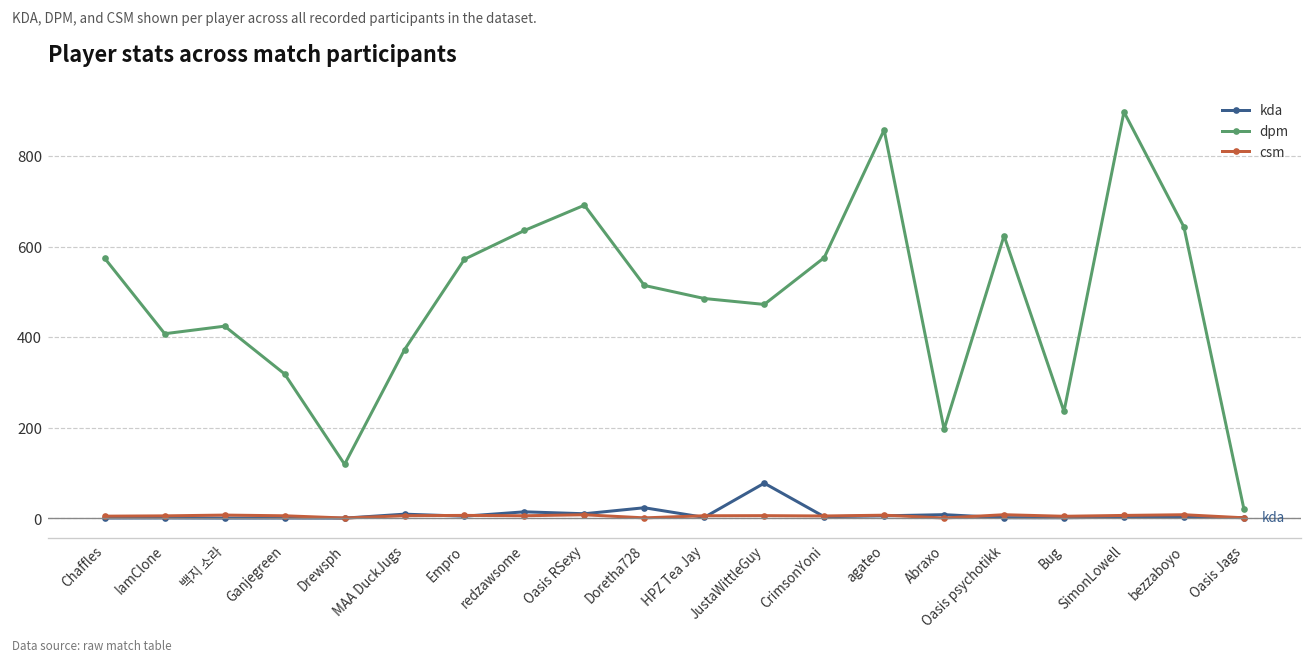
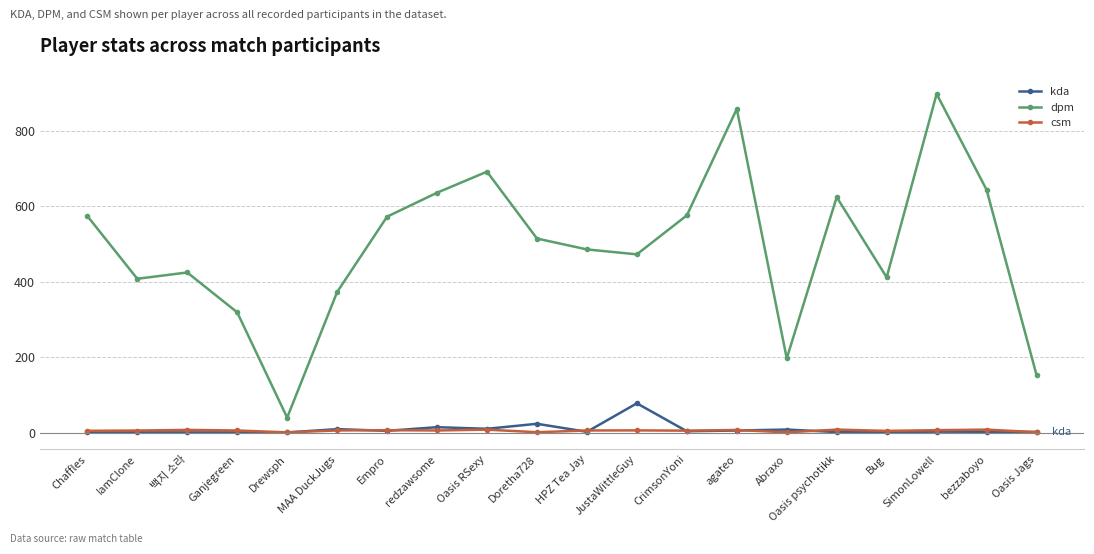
  {
    "kda": {
      "redzawsome": 10,
      "Doretha728": 20,
      "JustaWittleGuy": 80,
      "Abraxo": 10
    },
    "dpm": {
      "Chaffles": 570,
      "IamClone": 410,
      "백지 소라": 420,
      "Ganjegreen": 320,
-     "Drewsph": 120,
+     "Drewsph": 40,
      "MAA DuckJugs": 370,
      "Empro": 570,
      "redzawsome": 640,
      "Oasis RSexy": 690,
      "Doretha728": 510,
      "HPZ Tea Jay": 490,
      "JustaWittleGuy": 470,
      "CrimsonYoni": 580,
      "agateo": 860,
      "Abraxo": 200,
      "Oasis psychotikk": 620,
-     "Bug": 240,
+     "Bug": 410,
      "SimonLowell": 900,
      "bezzaboyo": 640,
-     "Oasis Jags": 20
+     "Oasis Jags": 150
    },
    "csm": {
      "redzawsome": 10,
      "Doretha728": 0,
      "JustaWittleGuy": 10,
      "Abraxo": 0
    }
  }
